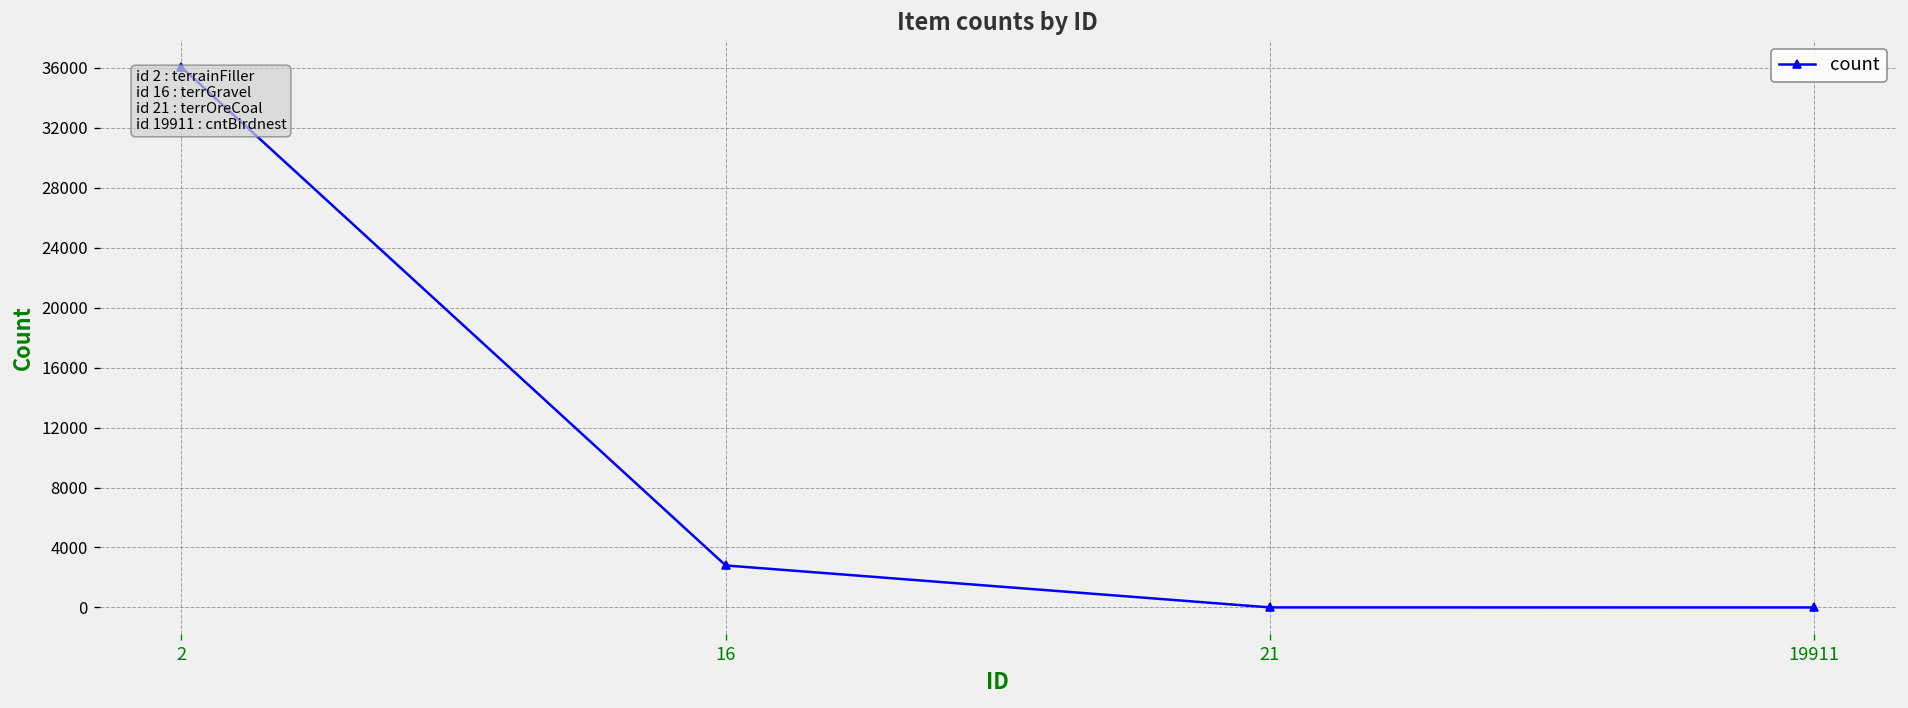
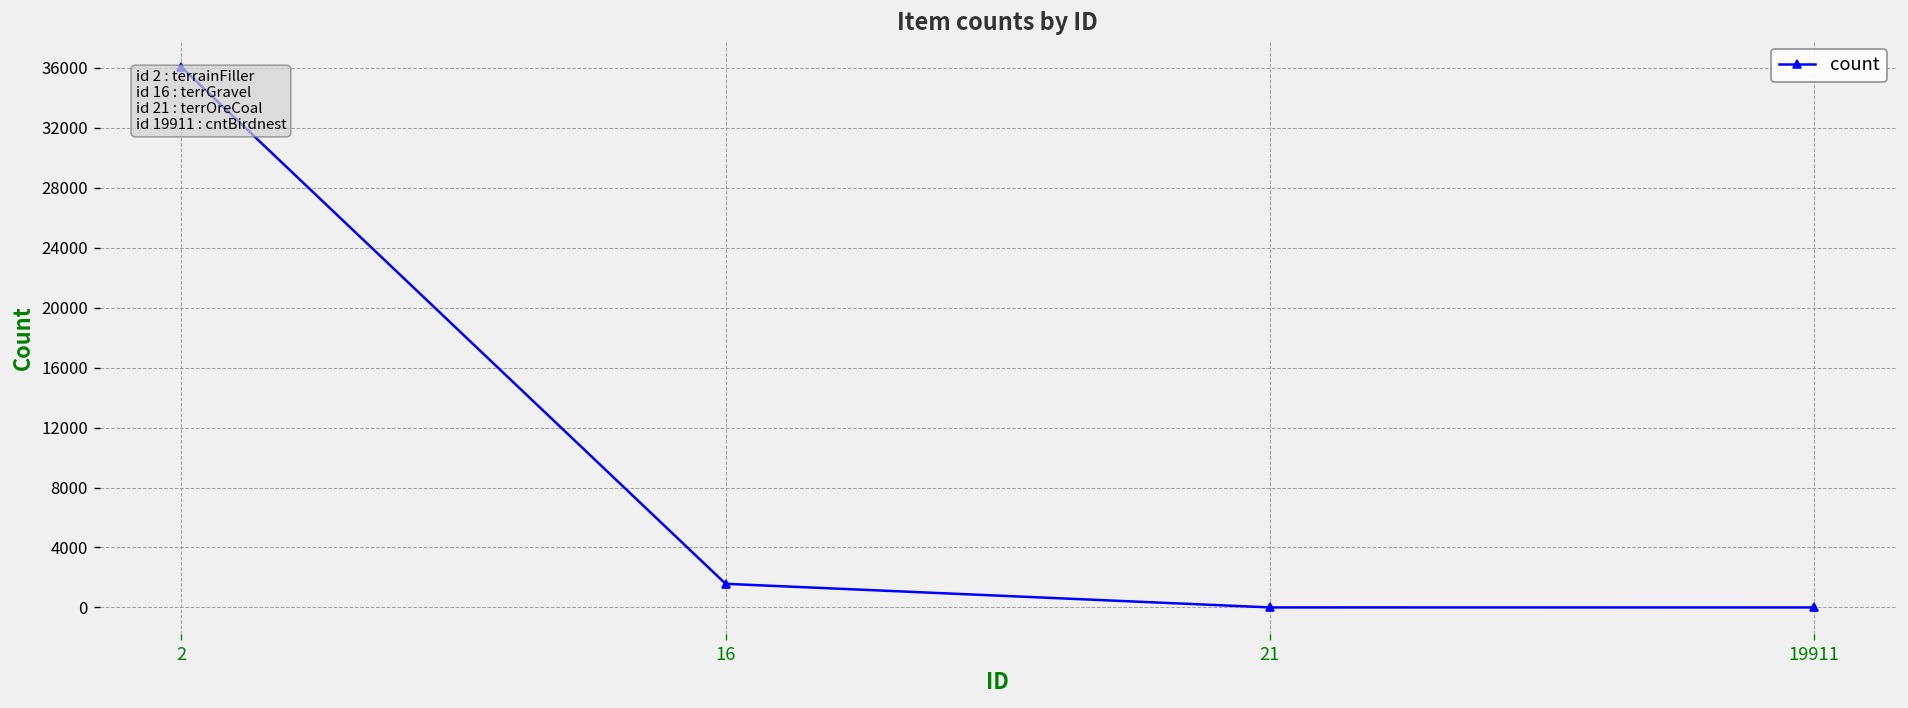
  {
-   "16": 2800,
+   "16": 1600,
    "21": 0,
    "19911": 0
  }
